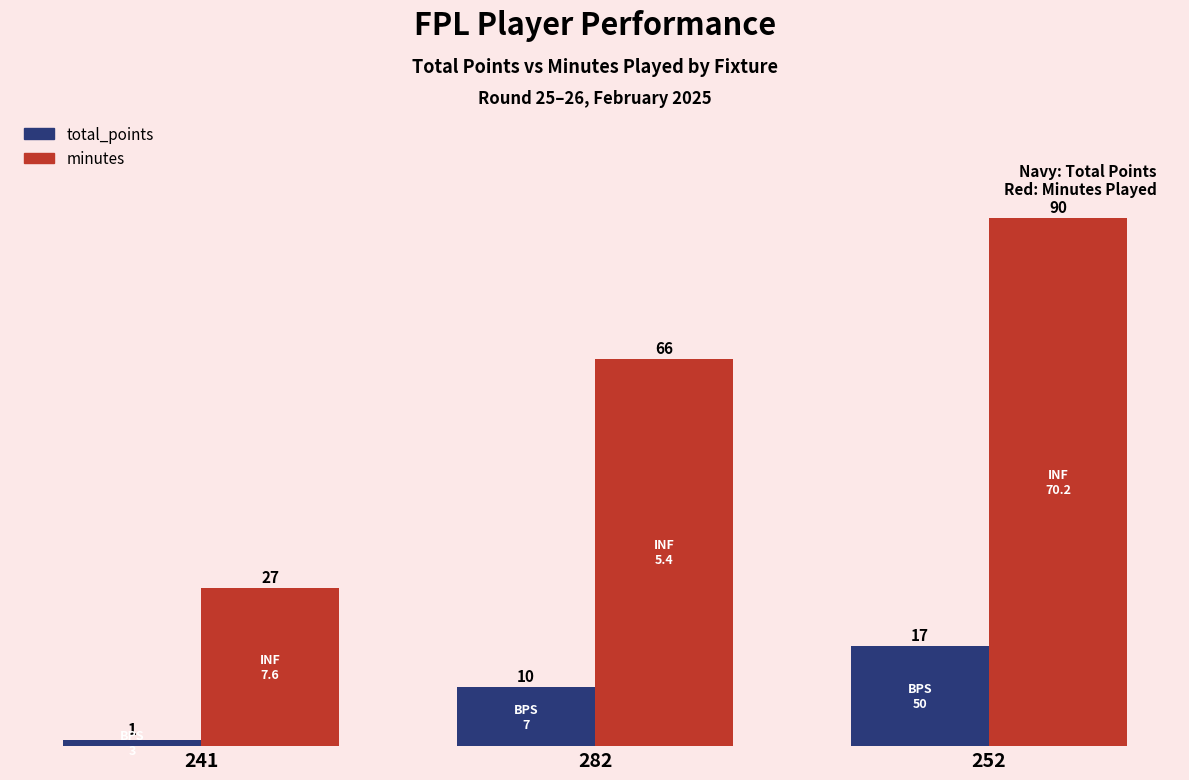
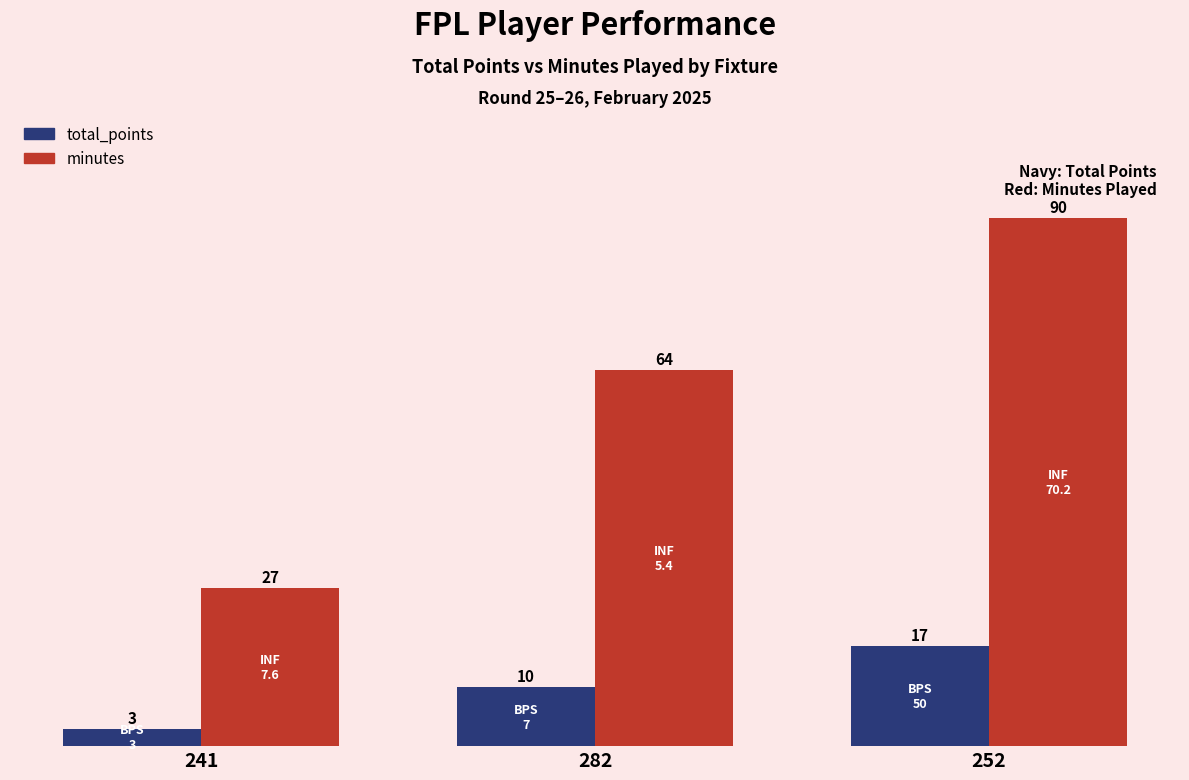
  {
    "total_points": {
-     "241": 1,
+     "241": 3,
      "282": 10,
      "252": 17
    },
    "minutes": {
      "241": 27,
-     "282": 66,
+     "282": 64,
      "252": 90
    }
  }
